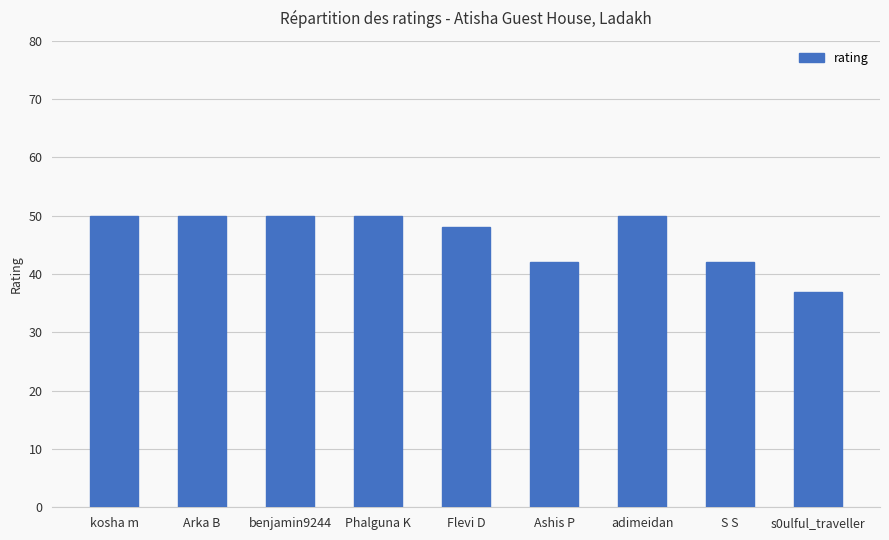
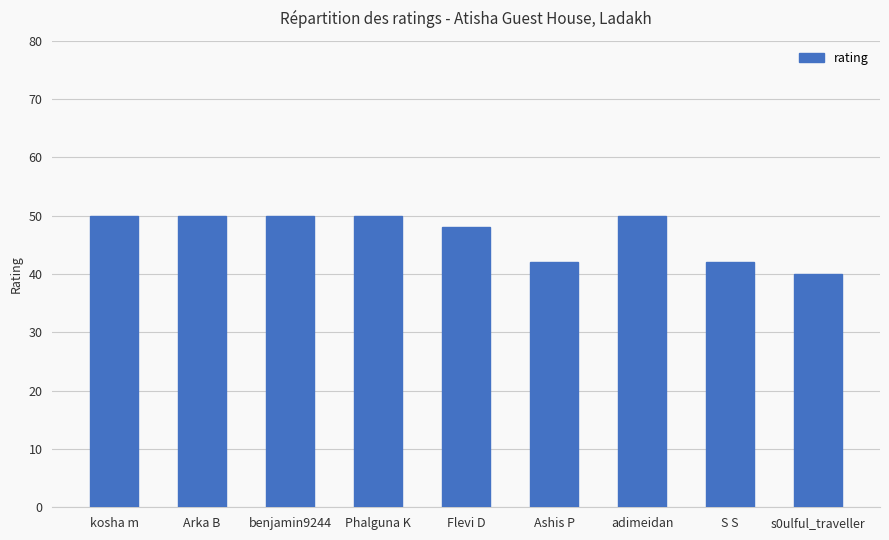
  {
    "kosha m": 50,
    "Arka B": 50,
    "benjamin9244": 50,
    "Phalguna K": 50,
    "Flevi D": 48,
    "Ashis P": 42,
    "adimeidan": 50,
    "S S": 42,
-   "s0ulful_traveller": 37
+   "s0ulful_traveller": 40
  }
